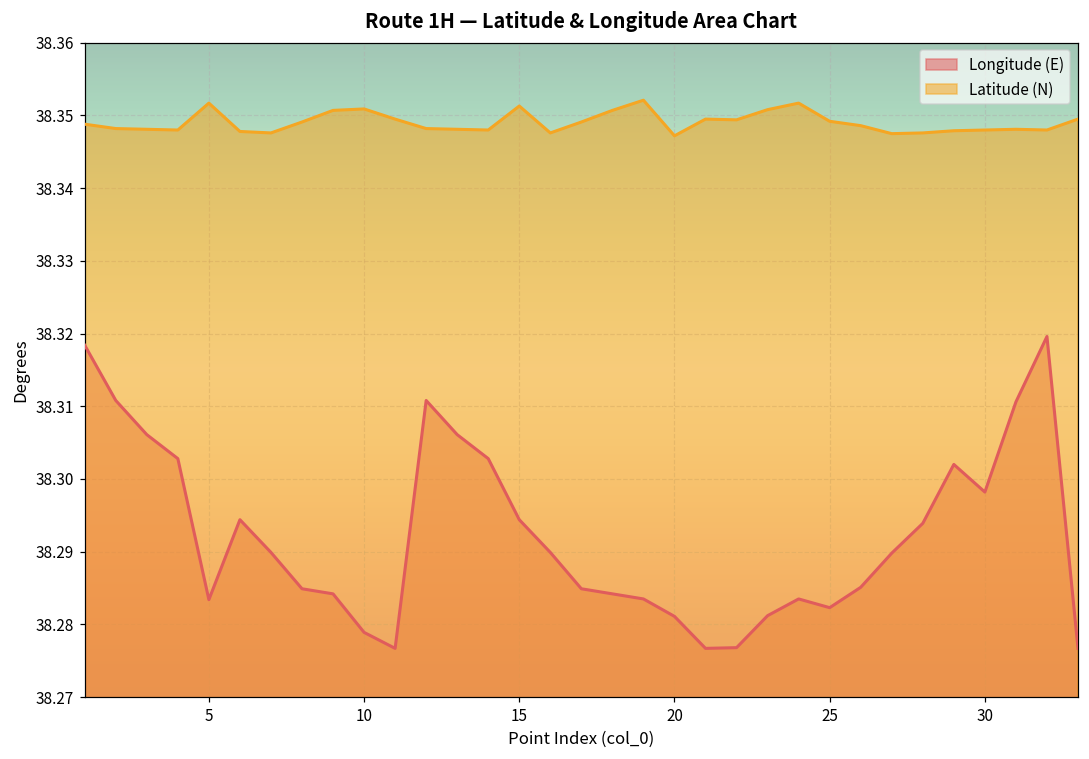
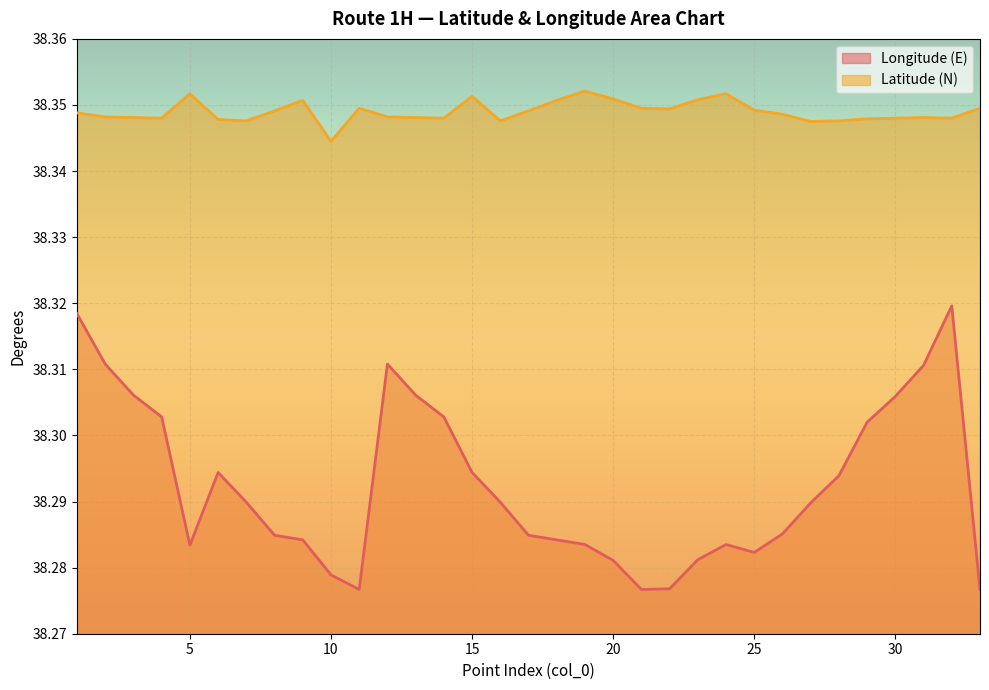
  {
    "Longitude (E)": {
      "5": 38.283,
      "10": 38.279,
      "15": 38.294,
      "20": 38.281,
      "25": 38.282,
-     "30": 38.298
+     "30": 38.306
    },
    "Latitude (N)": {
      "5": 38.352,
-     "10": 38.351,
+     "10": 38.345,
      "15": 38.351,
-     "20": 38.347,
+     "20": 38.351,
      "25": 38.349,
      "30": 38.348
    }
  }
